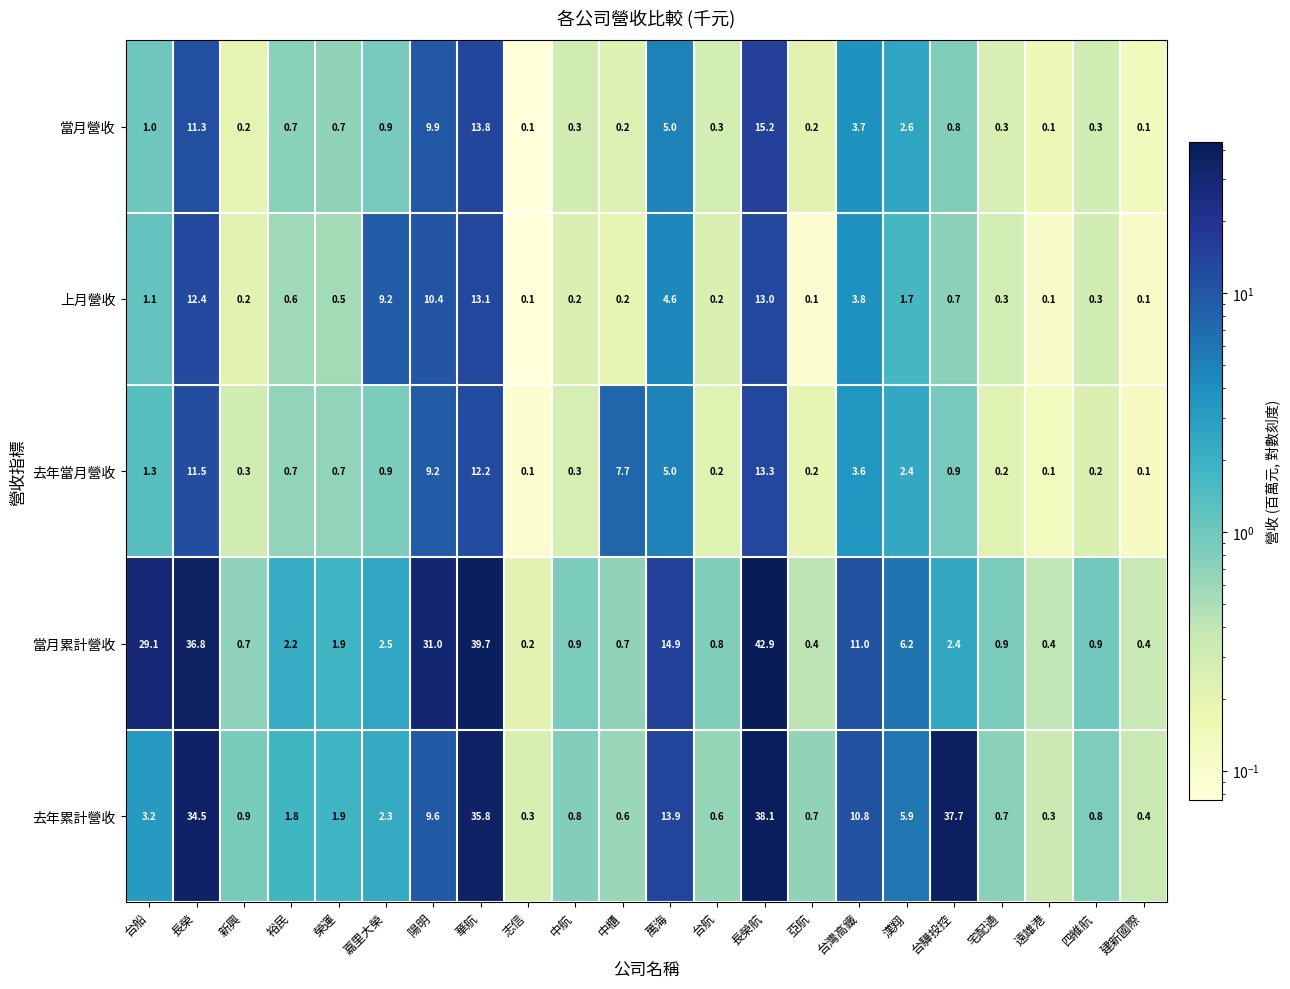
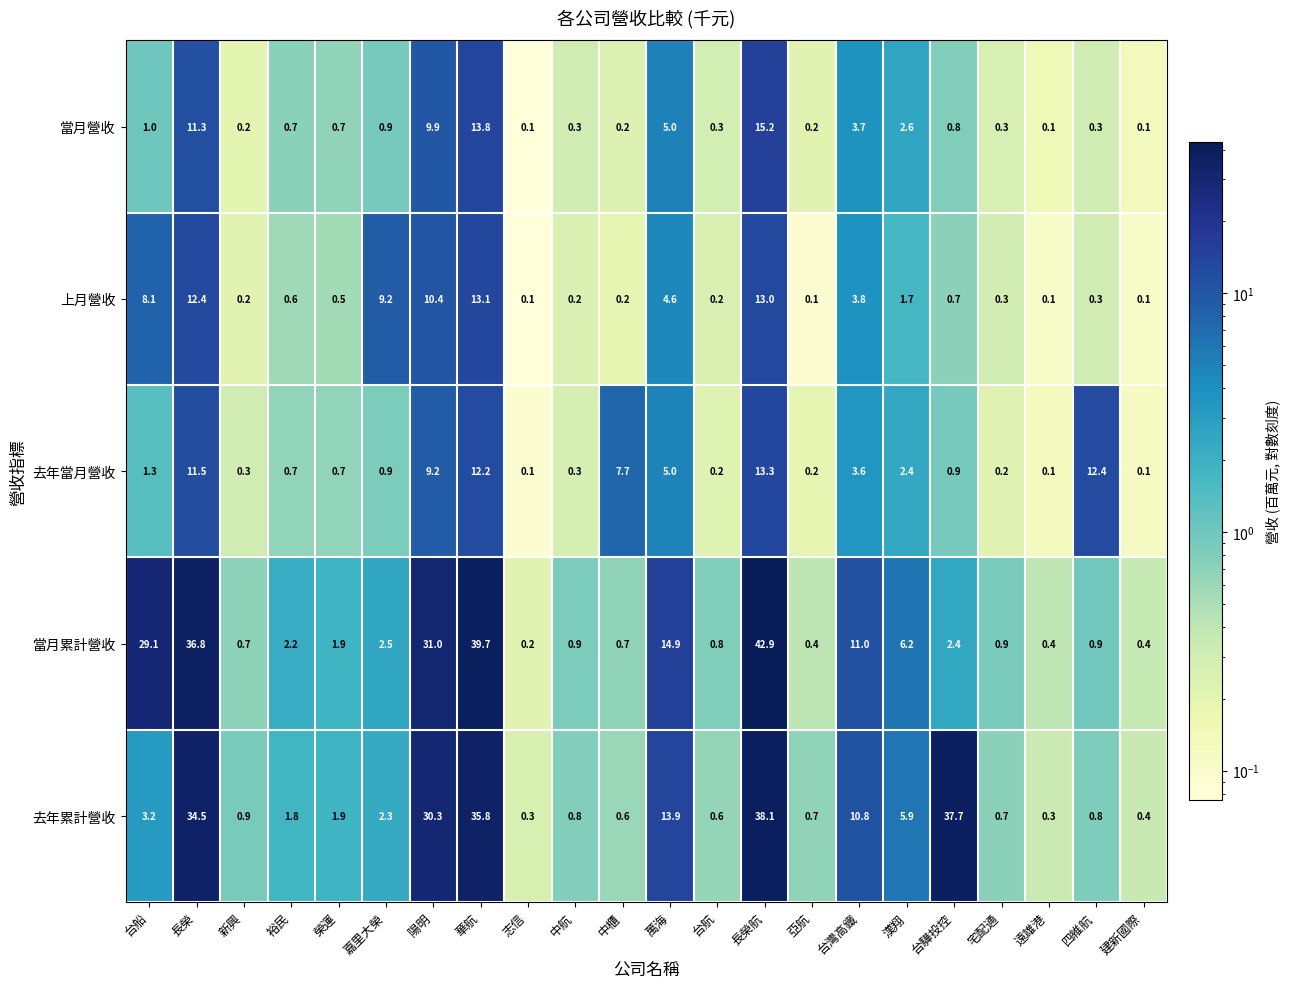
  {
    "當月營收": {
      "台船": 1.0,
      "長榮": 11.3,
      "新興": 0.2,
      "裕民": 0.7,
      "榮運": 0.7,
      "嘉里大榮": 0.9,
      "陽明": 9.9,
      "華航": 13.8,
      "志信": 0.1,
      "中航": 0.3,
      "中櫃": 0.2,
      "萬海": 5.0,
      "台航": 0.3,
      "長榮航": 15.2,
      "亞航": 0.2,
      "台灣高鐵": 3.7,
      "漢翔": 2.6,
      "台驊投控": 0.8,
      "宅配通": 0.3,
      "遠雄港": 0.1,
      "四維航": 0.3,
      "建新國際": 0.1
    },
    "上月營收": {
-     "台船": 1.1,
+     "台船": 8.1,
      "長榮": 12.4,
      "新興": 0.2,
      "裕民": 0.6,
      "榮運": 0.5,
      "嘉里大榮": 9.2,
      "陽明": 10.4,
      "華航": 13.1,
      "志信": 0.1,
      "中航": 0.2,
      "中櫃": 0.2,
      "萬海": 4.6,
      "台航": 0.2,
      "長榮航": 13.0,
      "亞航": 0.1,
      "台灣高鐵": 3.8,
      "漢翔": 1.7,
      "台驊投控": 0.7,
      "宅配通": 0.3,
      "遠雄港": 0.1,
      "四維航": 0.3,
      "建新國際": 0.1
    },
    "去年當月營收": {
      "台船": 1.3,
      "長榮": 11.5,
      "新興": 0.3,
      "裕民": 0.7,
      "榮運": 0.7,
      "嘉里大榮": 0.9,
      "陽明": 9.2,
      "華航": 12.2,
      "志信": 0.1,
      "中航": 0.3,
      "中櫃": 7.7,
      "萬海": 5.0,
      "台航": 0.2,
      "長榮航": 13.3,
      "亞航": 0.2,
      "台灣高鐵": 3.6,
      "漢翔": 2.4,
      "台驊投控": 0.9,
      "宅配通": 0.2,
      "遠雄港": 0.1,
-     "四維航": 0.2,
+     "四維航": 12.4,
      "建新國際": 0.1
    },
    "當月累計營收": {
      "台船": 29.1,
      "長榮": 36.8,
      "新興": 0.7,
      "裕民": 2.2,
      "榮運": 1.9,
      "嘉里大榮": 2.5,
      "陽明": 31.0,
      "華航": 39.7,
      "志信": 0.2,
      "中航": 0.9,
      "中櫃": 0.7,
      "萬海": 14.9,
      "台航": 0.8,
      "長榮航": 42.9,
      "亞航": 0.4,
      "台灣高鐵": 11.0,
      "漢翔": 6.2,
      "台驊投控": 2.4,
      "宅配通": 0.9,
      "遠雄港": 0.4,
      "四維航": 0.9,
      "建新國際": 0.4
    },
    "去年累計營收": {
      "台船": 3.2,
      "長榮": 34.5,
      "新興": 0.9,
      "裕民": 1.8,
      "榮運": 1.9,
      "嘉里大榮": 2.3,
-     "陽明": 9.6,
+     "陽明": 30.3,
      "華航": 35.8,
      "志信": 0.3,
      "中航": 0.8,
      "中櫃": 0.6,
      "萬海": 13.9,
      "台航": 0.6,
      "長榮航": 38.1,
      "亞航": 0.7,
      "台灣高鐵": 10.8,
      "漢翔": 5.9,
      "台驊投控": 37.7,
      "宅配通": 0.7,
      "遠雄港": 0.3,
      "四維航": 0.8,
      "建新國際": 0.4
    }
  }
